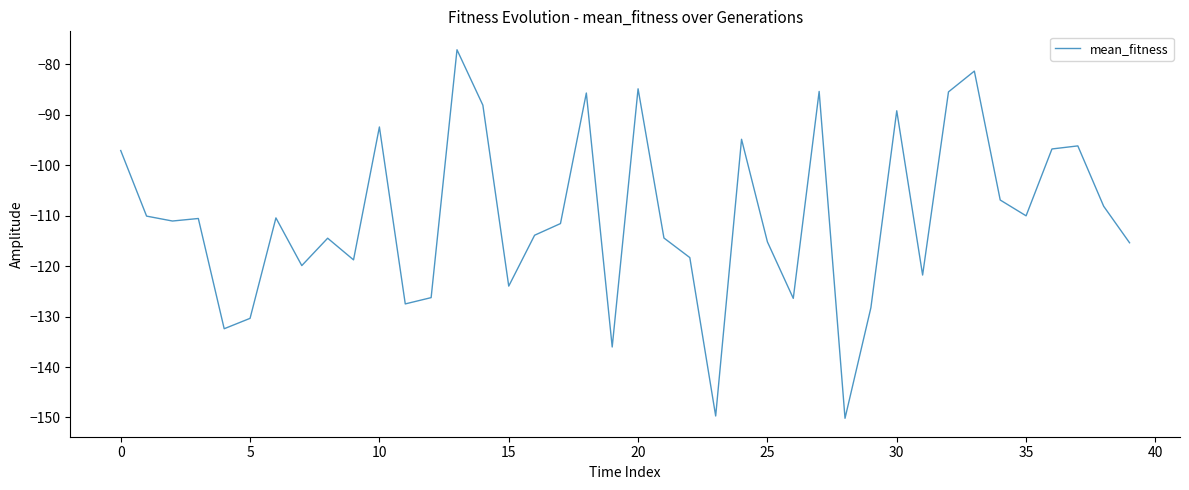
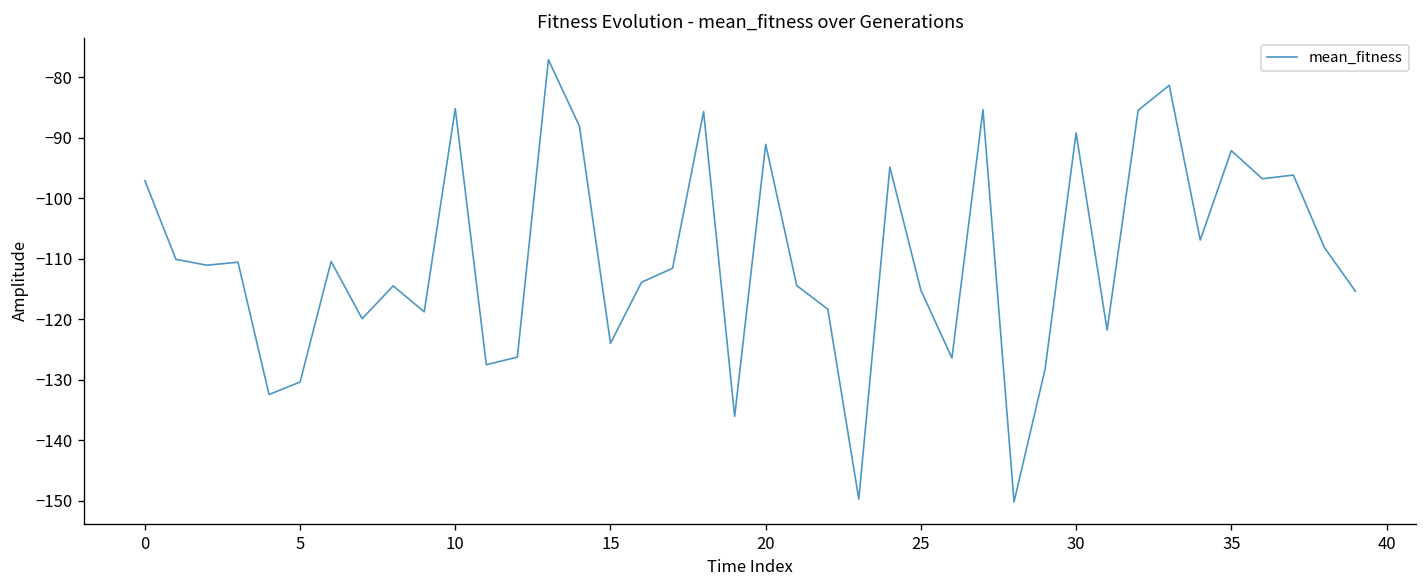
  {
    "0": -97,
    "5": -130,
-   "10": -92,
+   "10": -85,
    "15": -124,
-   "20": -85,
+   "20": -91,
    "25": -115,
    "30": -89,
-   "35": -110
+   "35": -92
  }
